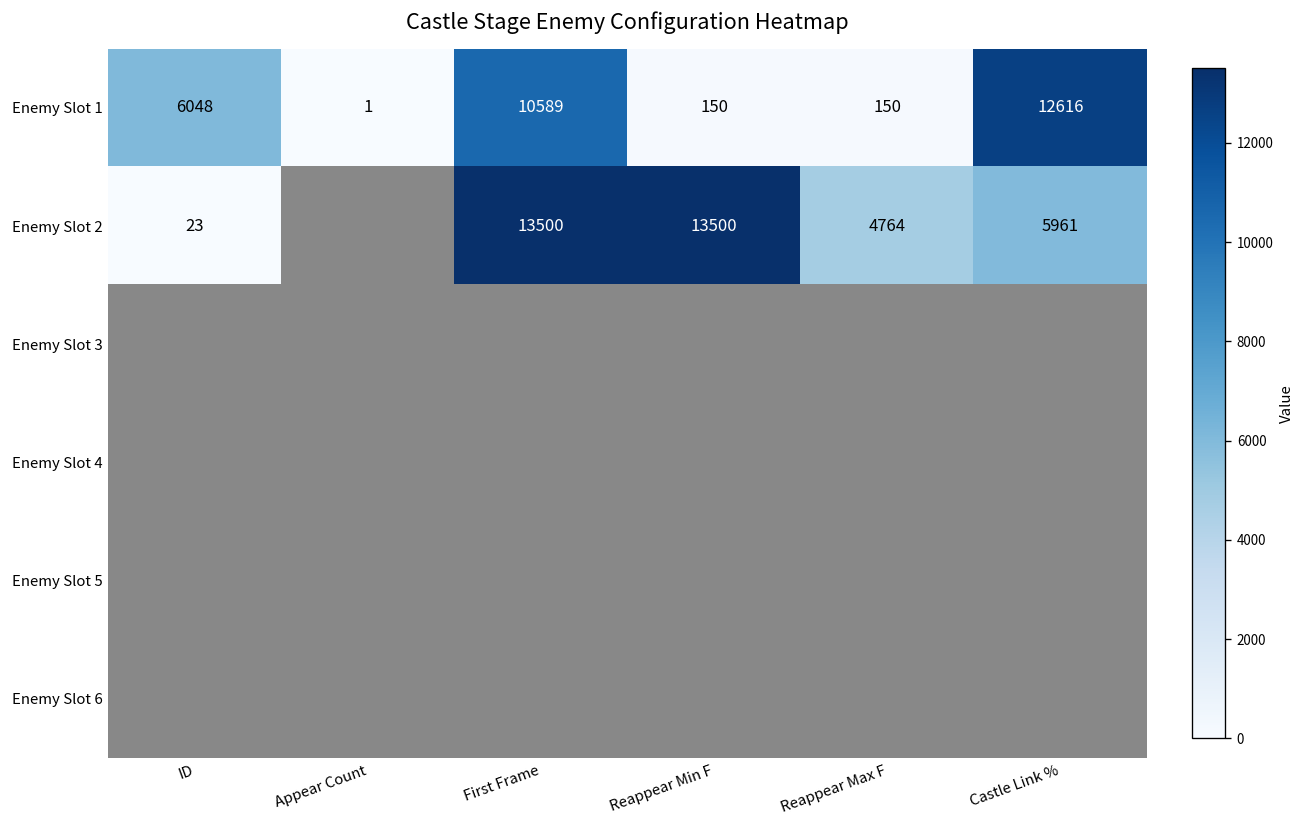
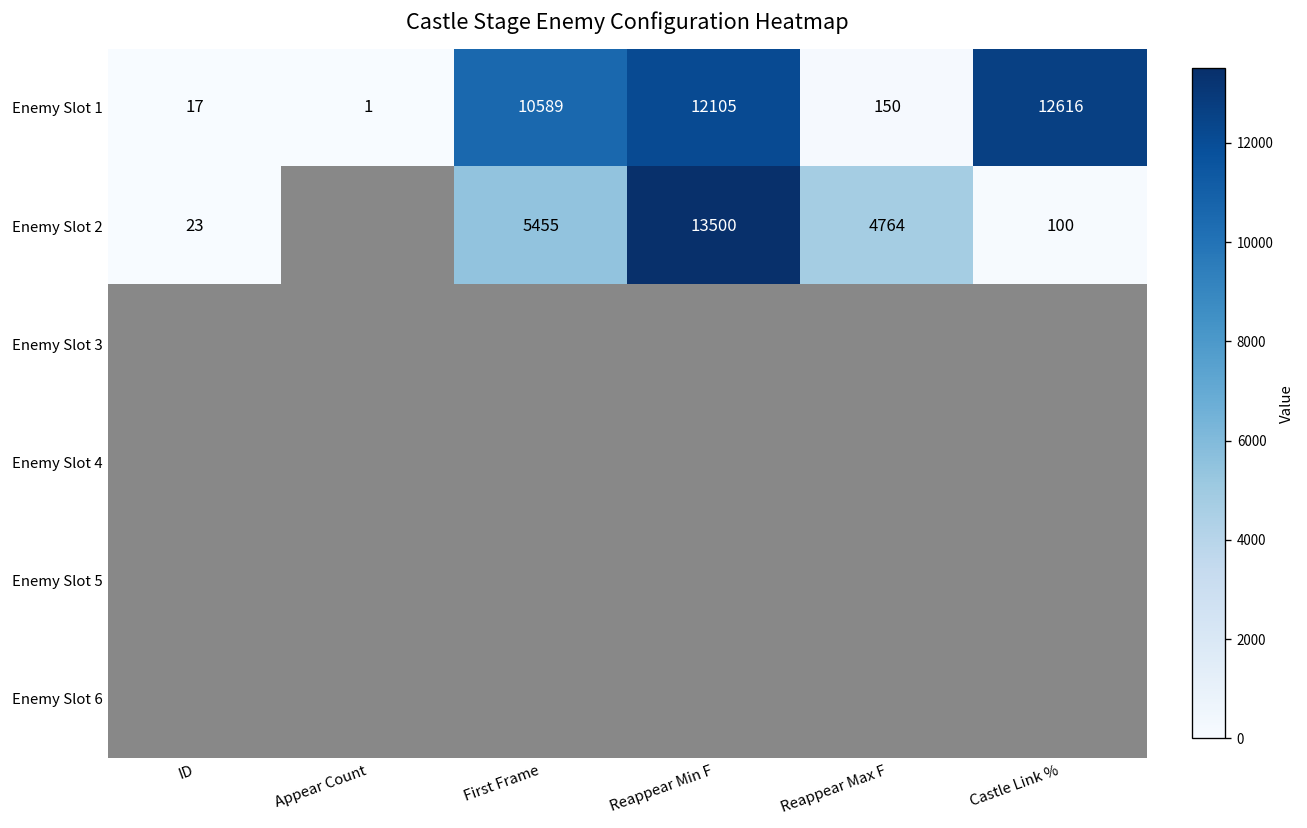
  {
    "Enemy Slot 1": {
-     "ID": 6048,
+     "ID": 17,
      "Appear Count": 1,
      "First Frame": 10589,
-     "Reappear Min F": 150,
+     "Reappear Min F": 12105,
      "Reappear Max F": 150,
      "Castle Link %": 12616
    },
    "Enemy Slot 2": {
      "ID": 23,
-     "First Frame": 13500,
+     "First Frame": 5455,
      "Reappear Min F": 13500,
      "Reappear Max F": 4764,
-     "Castle Link %": 5961
+     "Castle Link %": 100
    }
  }
